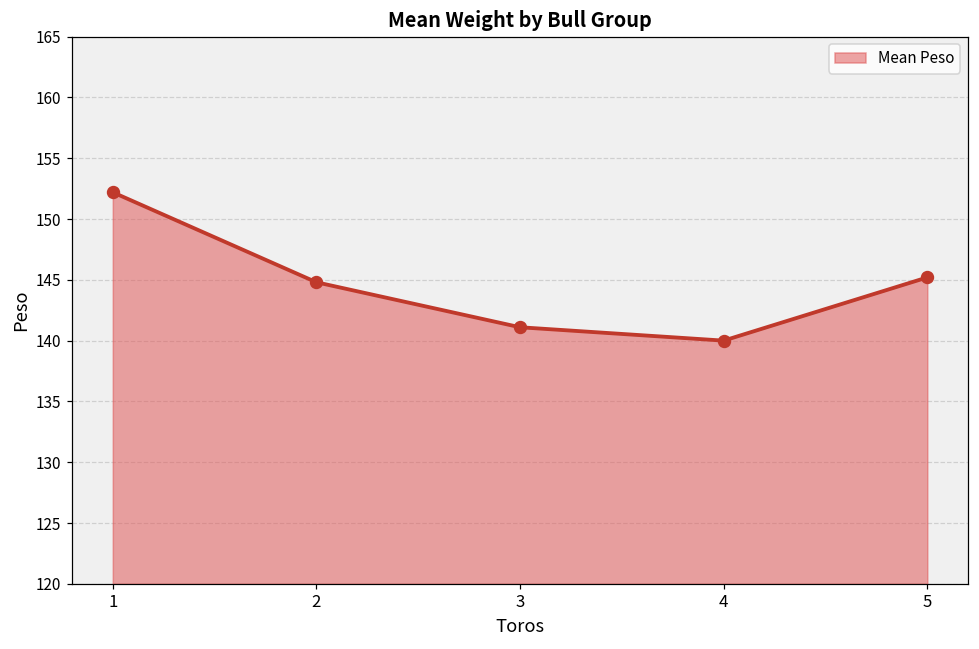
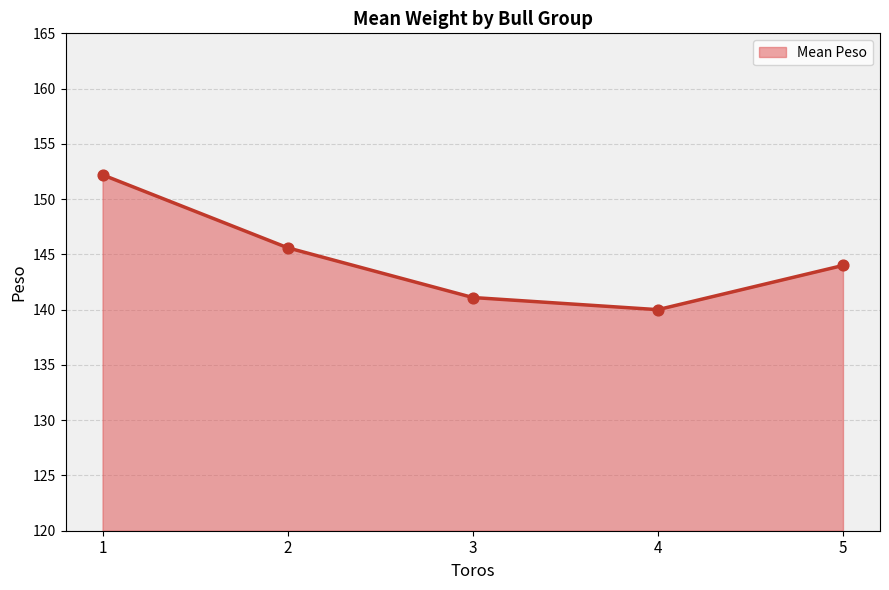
  {
    "1": 152.2,
-   "2": 144.8,
+   "2": 145.6,
    "3": 141.1,
    "4": 140.0,
-   "5": 145.2
+   "5": 144.0
  }
